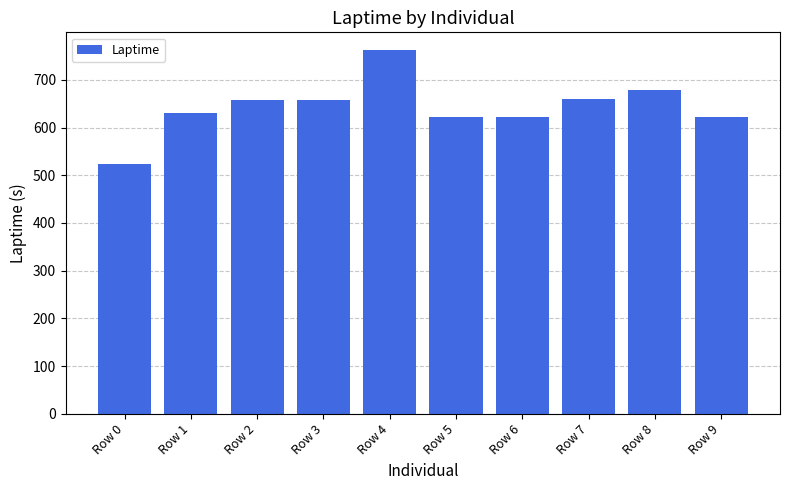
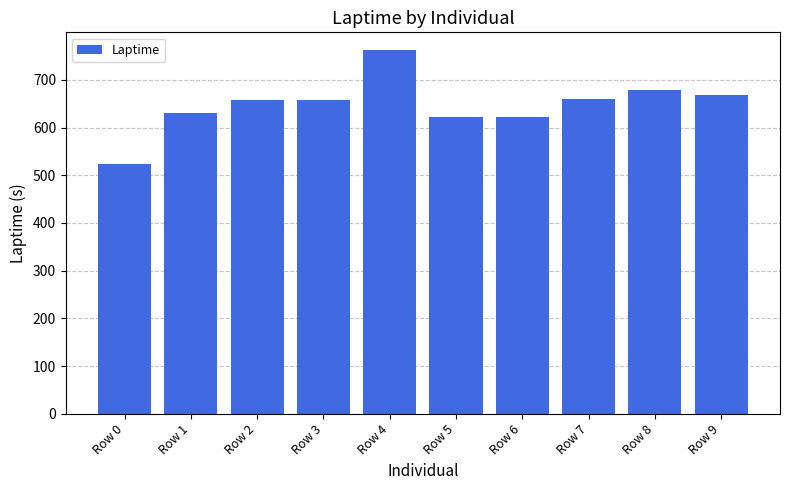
  {
    "Row 0": 520,
    "Row 1": 630,
    "Row 2": 660,
    "Row 3": 660,
    "Row 4": 760,
    "Row 5": 620,
    "Row 6": 620,
    "Row 7": 660,
    "Row 8": 680,
-   "Row 9": 620
+   "Row 9": 670
  }
